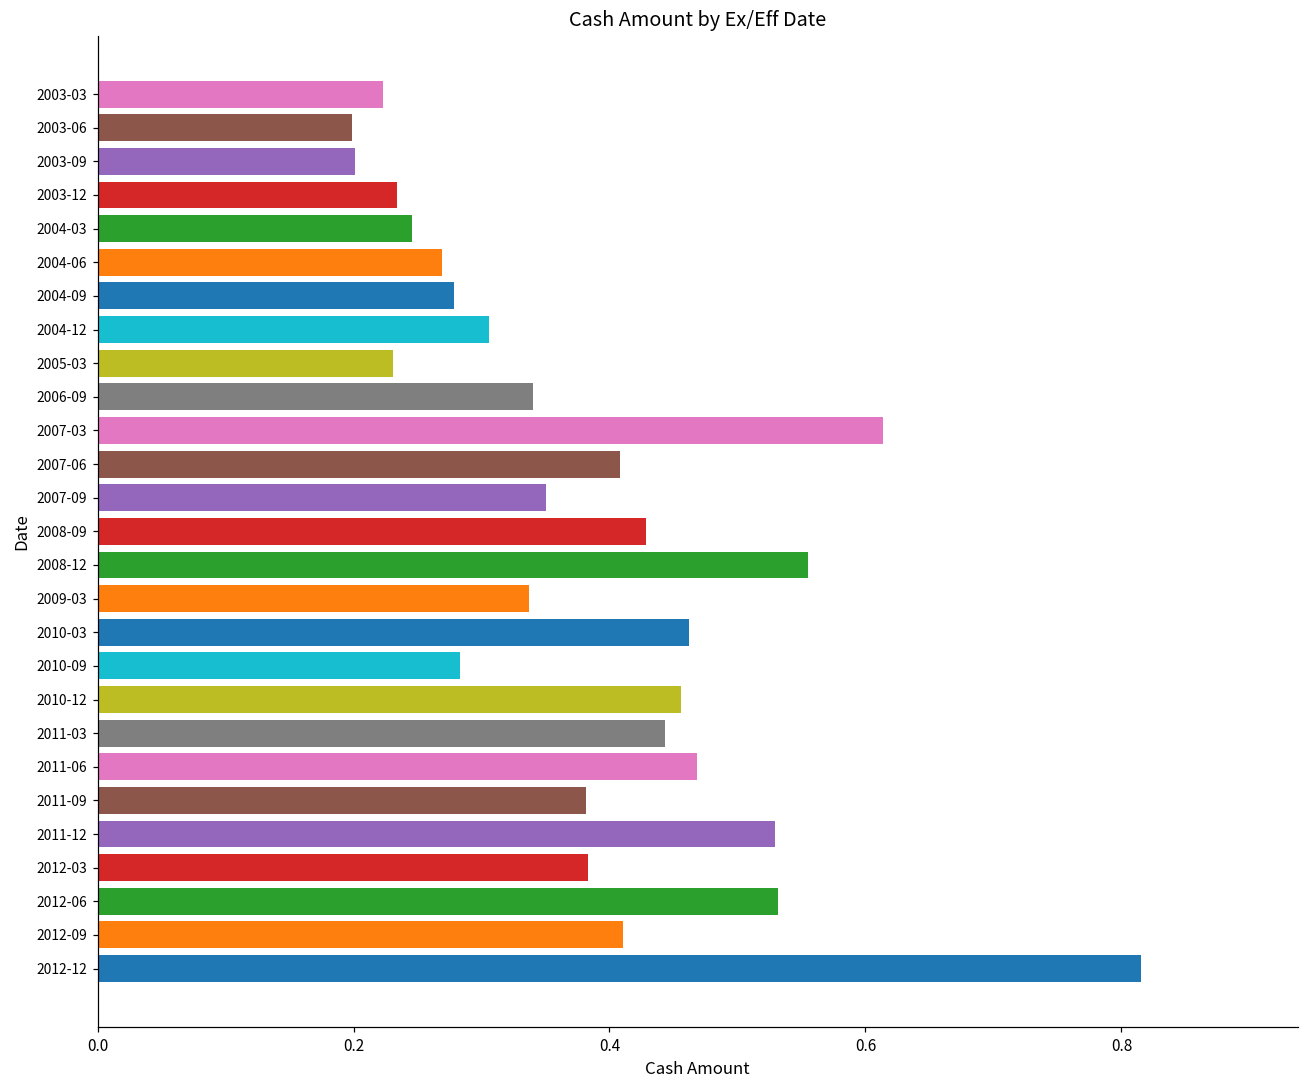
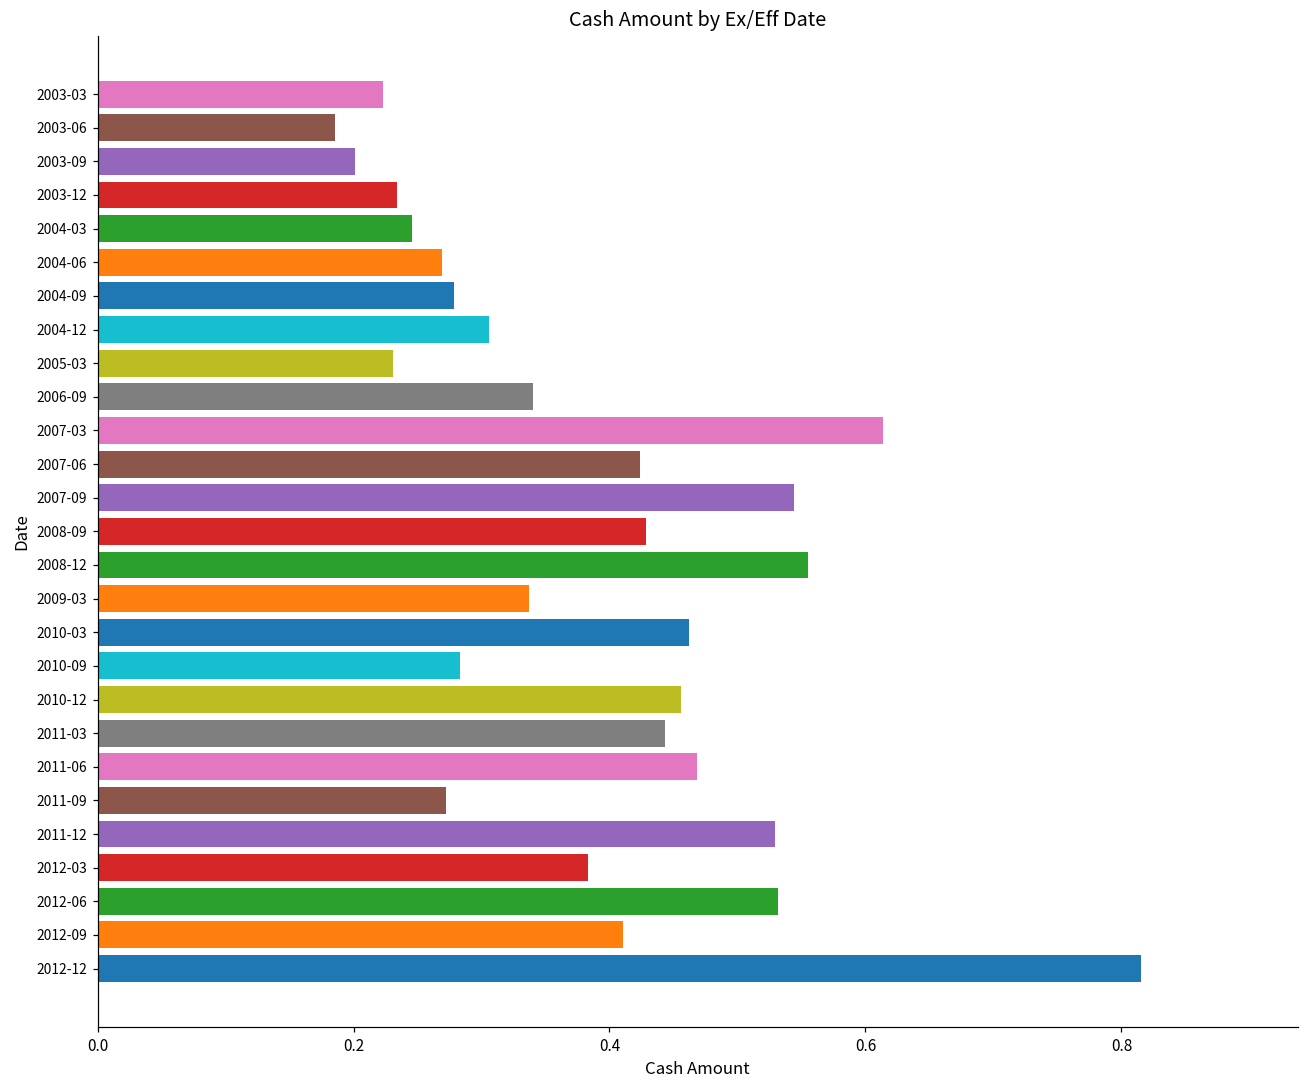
  {
    "2003-03": 0.223,
-   "2003-06": 0.199,
+   "2003-06": 0.185,
    "2003-09": 0.202,
    "2003-12": 0.234,
    "2004-03": 0.246,
    "2004-06": 0.269,
    "2004-09": 0.279,
    "2004-12": 0.306,
    "2005-03": 0.231,
    "2006-09": 0.340,
    "2007-03": 0.614,
-   "2007-06": 0.408,
-   "2007-09": 0.351,
+   "2007-06": 0.424,
+   "2007-09": 0.544,
    "2008-09": 0.429,
    "2008-12": 0.555,
    "2009-03": 0.337,
    "2010-03": 0.462,
    "2010-09": 0.283,
    "2010-12": 0.456,
    "2011-03": 0.444,
    "2011-06": 0.469,
-   "2011-09": 0.382,
+   "2011-09": 0.272,
    "2011-12": 0.529,
    "2012-03": 0.383,
    "2012-06": 0.532,
    "2012-09": 0.411,
    "2012-12": 0.816
  }
